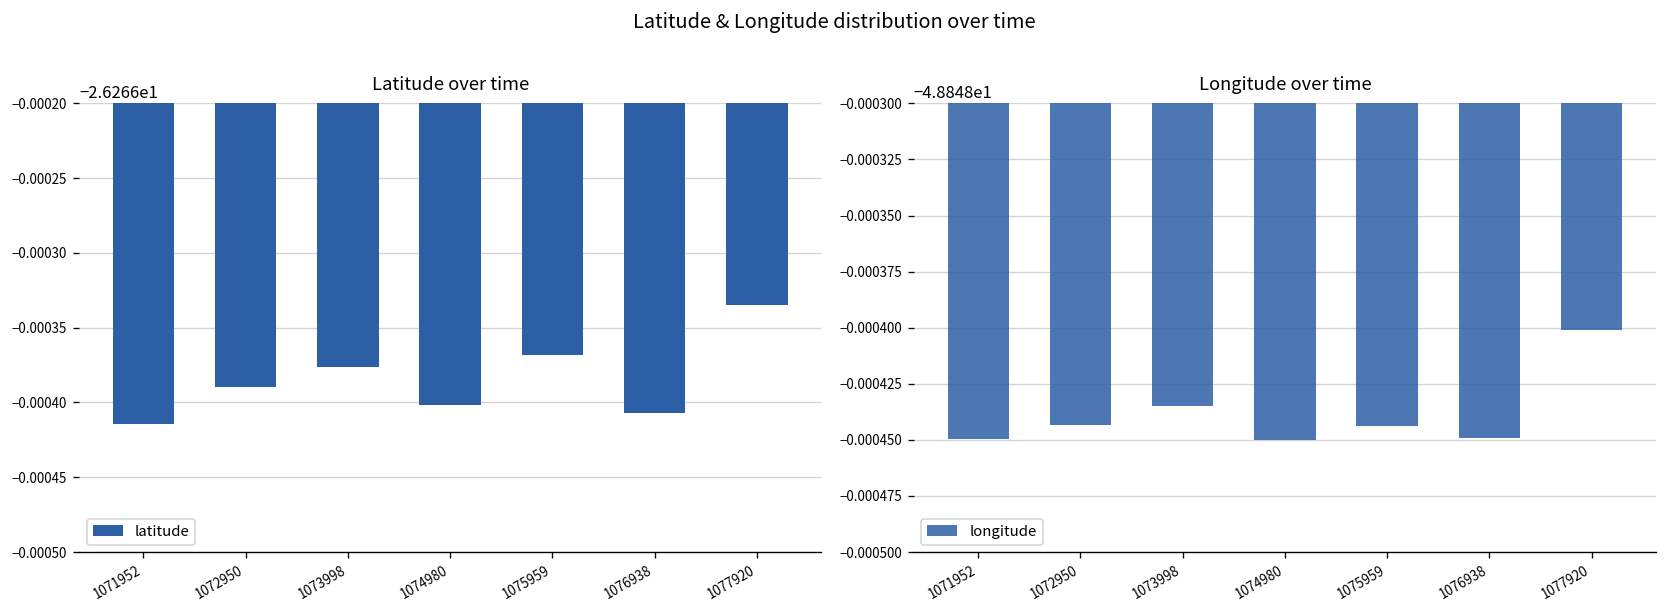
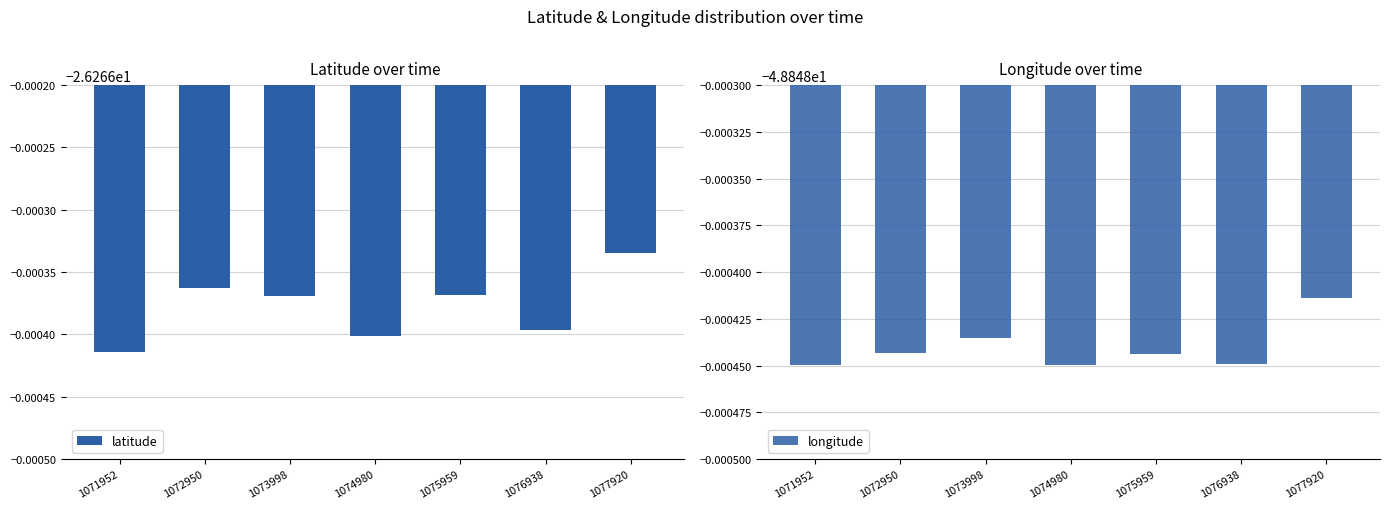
  {
    "Latitude over time": {
      "1071952": -26.266414,
-     "1072950": -26.266390,
-     "1073998": -26.266377,
+     "1072950": -26.266363,
+     "1073998": -26.266370,
      "1074980": -26.266401,
      "1075959": -26.266369,
-     "1076938": -26.266407,
+     "1076938": -26.266396,
      "1077920": -26.266335
    },
    "Longitude over time": {
      "1071952": -48.848449,
      "1072950": -48.848443,
      "1073998": -48.848435,
      "1074980": -48.848450,
      "1075959": -48.848444,
      "1076938": -48.848449,
-     "1077920": -48.848401
+     "1077920": -48.848414
    }
  }
